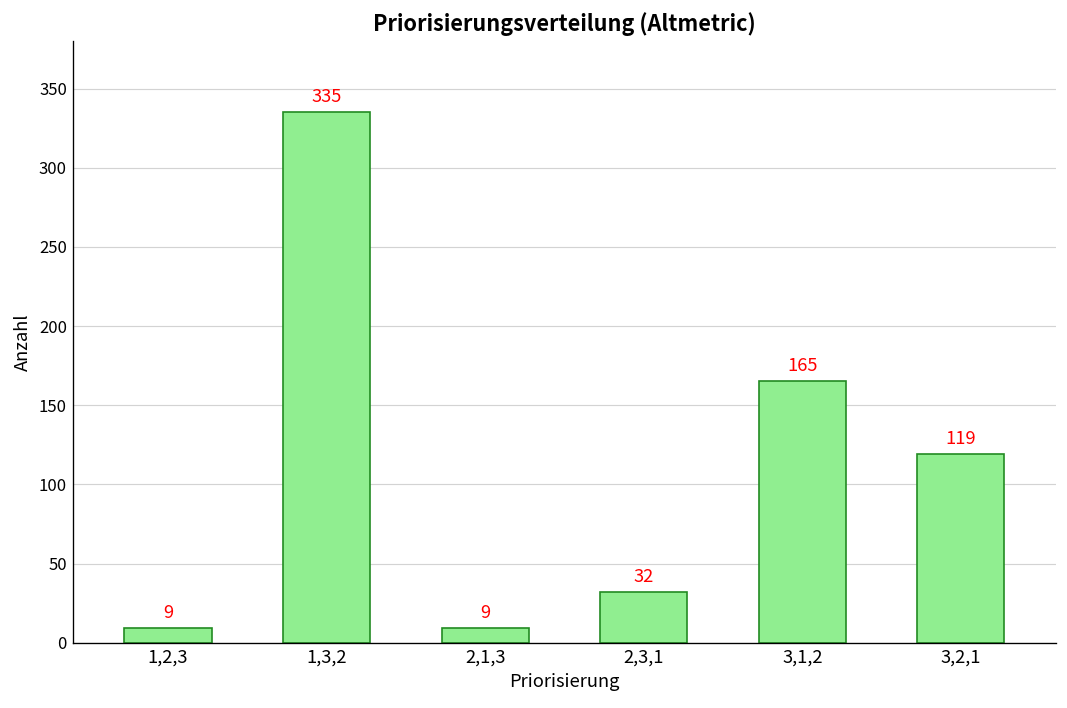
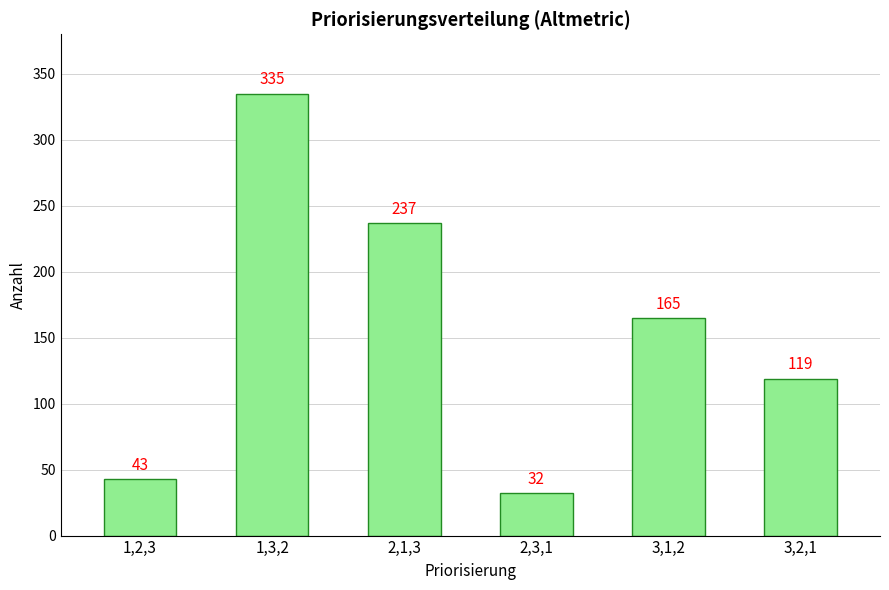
  {
-   "1,2,3": 9,
+   "1,2,3": 43,
    "1,3,2": 335,
-   "2,1,3": 9,
+   "2,1,3": 237,
    "2,3,1": 32,
    "3,1,2": 165,
    "3,2,1": 119
  }
